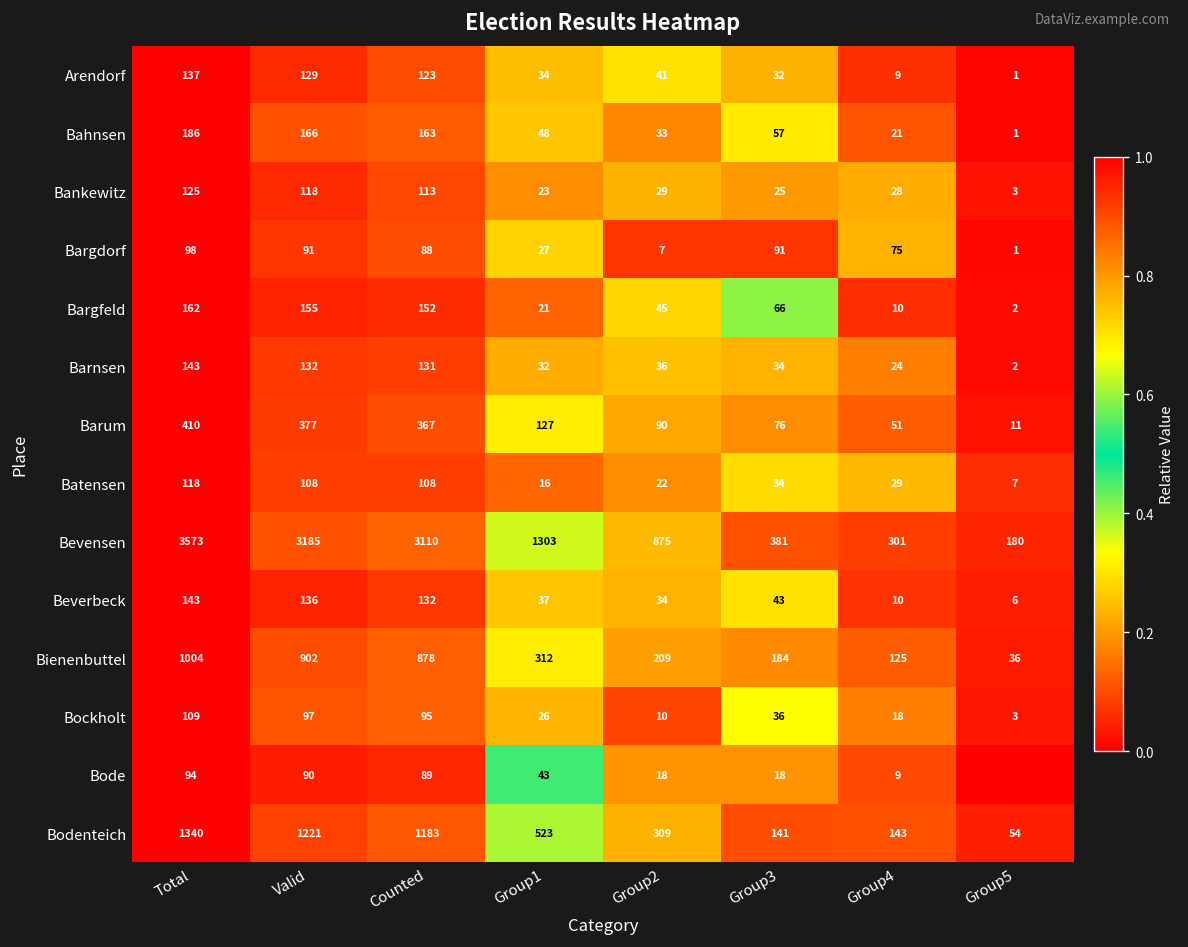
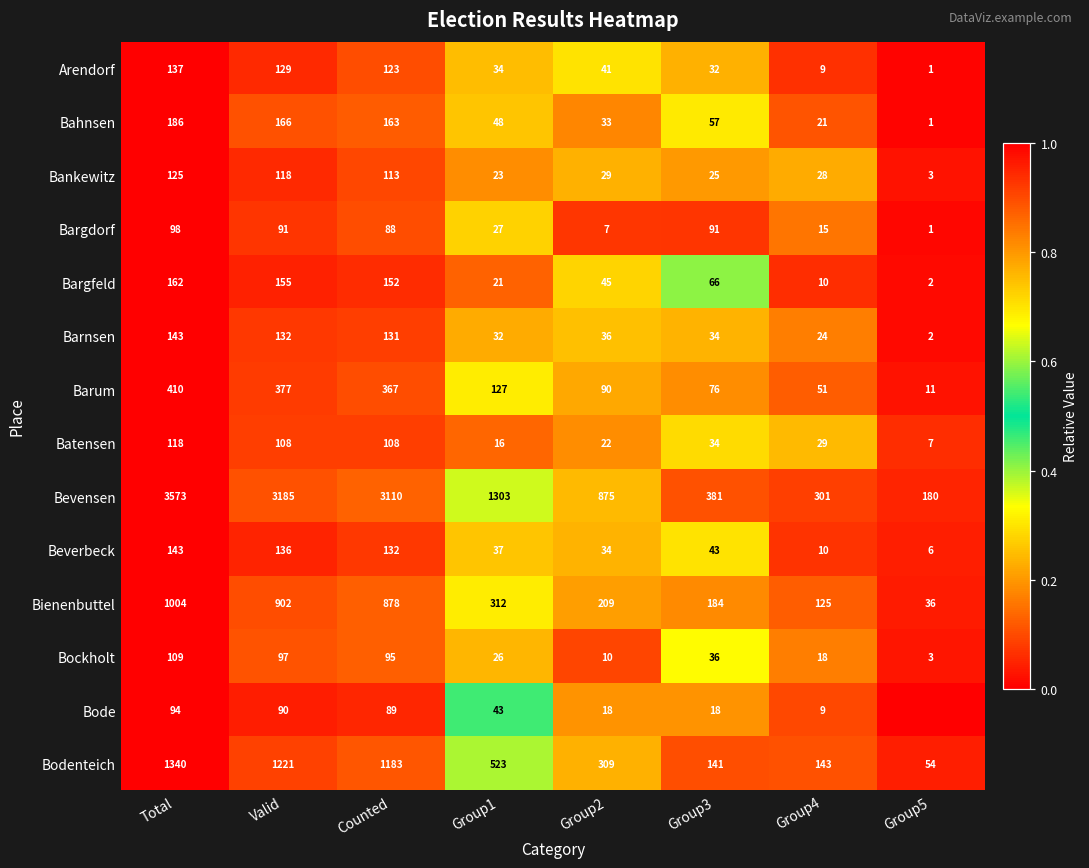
  {
    "Arendorf": {
      "Total": 137,
      "Valid": 129,
      "Counted": 123,
      "Group1": 34,
      "Group2": 41,
      "Group3": 32,
      "Group4": 9,
      "Group5": 1
    },
    "Bahnsen": {
      "Total": 186,
      "Valid": 166,
      "Counted": 163,
      "Group1": 48,
      "Group2": 33,
      "Group3": 57,
      "Group4": 21,
      "Group5": 1
    },
    "Bankewitz": {
      "Total": 125,
      "Valid": 118,
      "Counted": 113,
      "Group1": 23,
      "Group2": 29,
      "Group3": 25,
      "Group4": 28,
      "Group5": 3
    },
    "Bargdorf": {
      "Total": 98,
      "Valid": 91,
      "Counted": 88,
      "Group1": 27,
      "Group2": 7,
      "Group3": 91,
-     "Group4": 75,
+     "Group4": 15,
      "Group5": 1
    },
    "Bargfeld": {
      "Total": 162,
      "Valid": 155,
      "Counted": 152,
      "Group1": 21,
      "Group2": 45,
      "Group3": 66,
      "Group4": 10,
      "Group5": 2
    },
    "Barnsen": {
      "Total": 143,
      "Valid": 132,
      "Counted": 131,
      "Group1": 32,
      "Group2": 36,
      "Group3": 34,
      "Group4": 24,
      "Group5": 2
    },
    "Barum": {
      "Total": 410,
      "Valid": 377,
      "Counted": 367,
      "Group1": 127,
      "Group2": 90,
      "Group3": 76,
      "Group4": 51,
      "Group5": 11
    },
    "Batensen": {
      "Total": 118,
      "Valid": 108,
      "Counted": 108,
      "Group1": 16,
      "Group2": 22,
      "Group3": 34,
      "Group4": 29,
      "Group5": 7
    },
    "Bevensen": {
      "Total": 3573,
      "Valid": 3185,
      "Counted": 3110,
      "Group1": 1303,
      "Group2": 875,
      "Group3": 381,
      "Group4": 301,
      "Group5": 180
    },
    "Beverbeck": {
      "Total": 143,
      "Valid": 136,
      "Counted": 132,
      "Group1": 37,
      "Group2": 34,
      "Group3": 43,
      "Group4": 10,
      "Group5": 6
    },
    "Bienenbuttel": {
      "Total": 1004,
      "Valid": 902,
      "Counted": 878,
      "Group1": 312,
      "Group2": 209,
      "Group3": 184,
      "Group4": 125,
      "Group5": 36
    },
    "Bockholt": {
      "Total": 109,
      "Valid": 97,
      "Counted": 95,
      "Group1": 26,
      "Group2": 10,
      "Group3": 36,
      "Group4": 18,
      "Group5": 3
    },
    "Bode": {
      "Total": 94,
      "Valid": 90,
      "Counted": 89,
      "Group1": 43,
      "Group2": 18,
      "Group3": 18,
      "Group4": 9
    },
    "Bodenteich": {
      "Total": 1340,
      "Valid": 1221,
      "Counted": 1183,
      "Group1": 523,
      "Group2": 309,
      "Group3": 141,
      "Group4": 143,
      "Group5": 54
    }
  }
